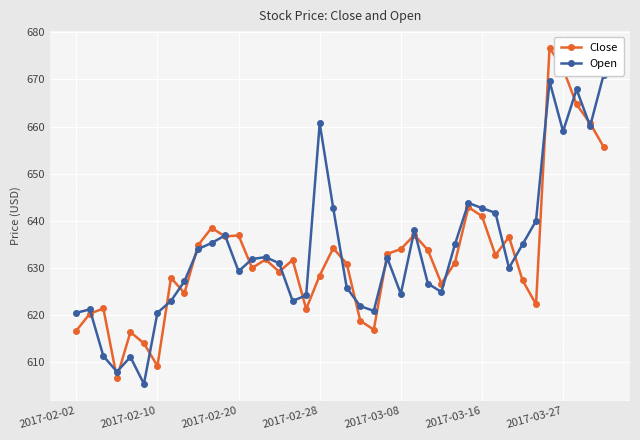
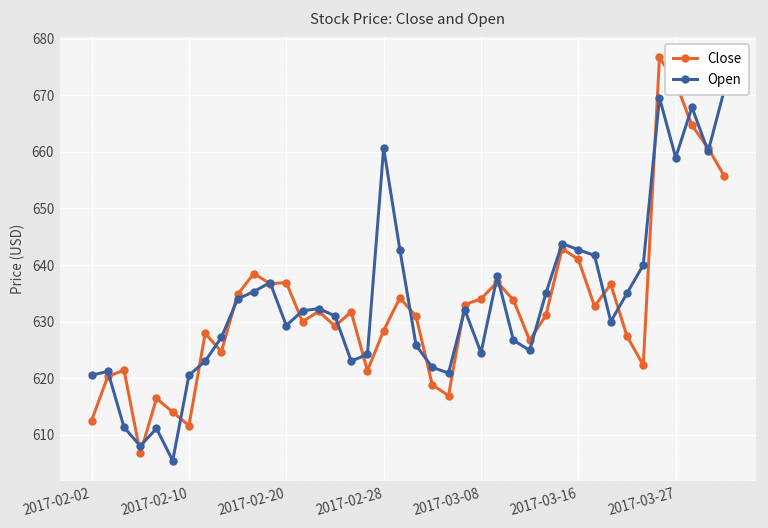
  {
    "Close": {
-     "2017-02-02": 617,
-     "2017-02-10": 609,
+     "2017-02-02": 613,
+     "2017-02-10": 612,
      "2017-02-20": 637,
      "2017-02-28": 628,
      "2017-03-08": 634,
      "2017-03-16": 641
    },
    "Open": {
      "2017-02-02": 621,
      "2017-02-10": 621,
      "2017-02-20": 629,
      "2017-02-28": 661,
      "2017-03-08": 625,
      "2017-03-16": 643,
      "2017-03-27": 659
    }
  }
